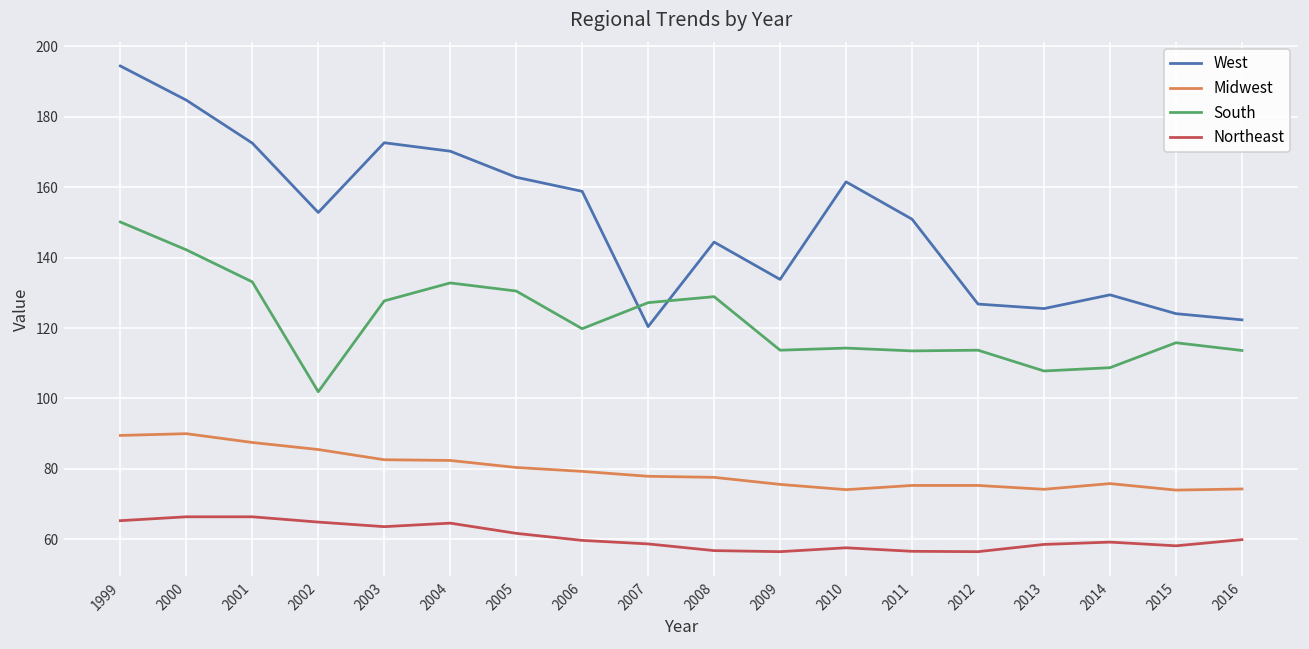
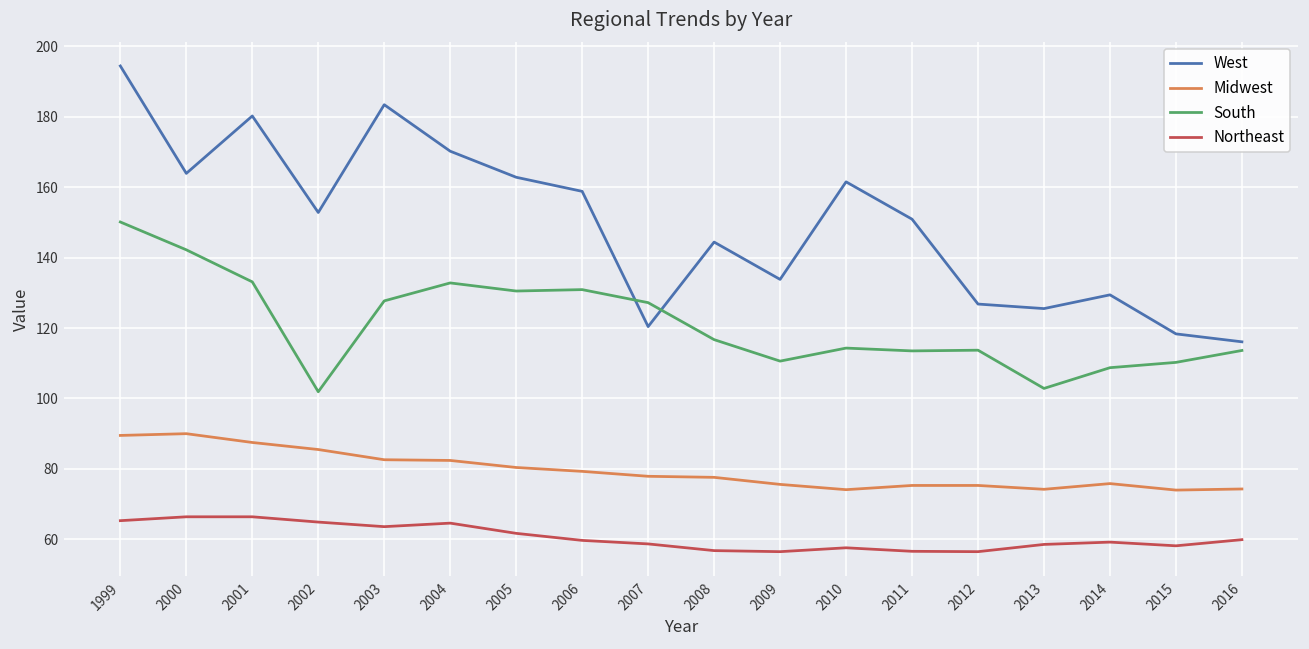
  {
    "West": {
      "1999": 194,
-     "2000": 185,
-     "2001": 173,
+     "2000": 164,
+     "2001": 180,
      "2002": 153,
-     "2003": 173,
+     "2003": 183,
      "2004": 170,
      "2005": 163,
      "2006": 159,
      "2007": 120,
      "2008": 144,
      "2009": 134,
      "2010": 162,
      "2011": 151,
      "2012": 127,
      "2013": 126,
      "2014": 129,
-     "2015": 124,
-     "2016": 122
+     "2015": 118,
+     "2016": 116
    },
    "South": {
      "1999": 150,
      "2000": 142,
      "2001": 133,
      "2002": 102,
      "2003": 128,
      "2004": 133,
      "2005": 131,
-     "2006": 120,
+     "2006": 131,
      "2007": 127,
-     "2008": 129,
-     "2009": 114,
+     "2008": 117,
+     "2009": 111,
      "2010": 114,
      "2011": 114,
      "2012": 114,
-     "2013": 108,
+     "2013": 103,
      "2014": 109,
-     "2015": 116,
+     "2015": 110,
      "2016": 114
    }
  }
